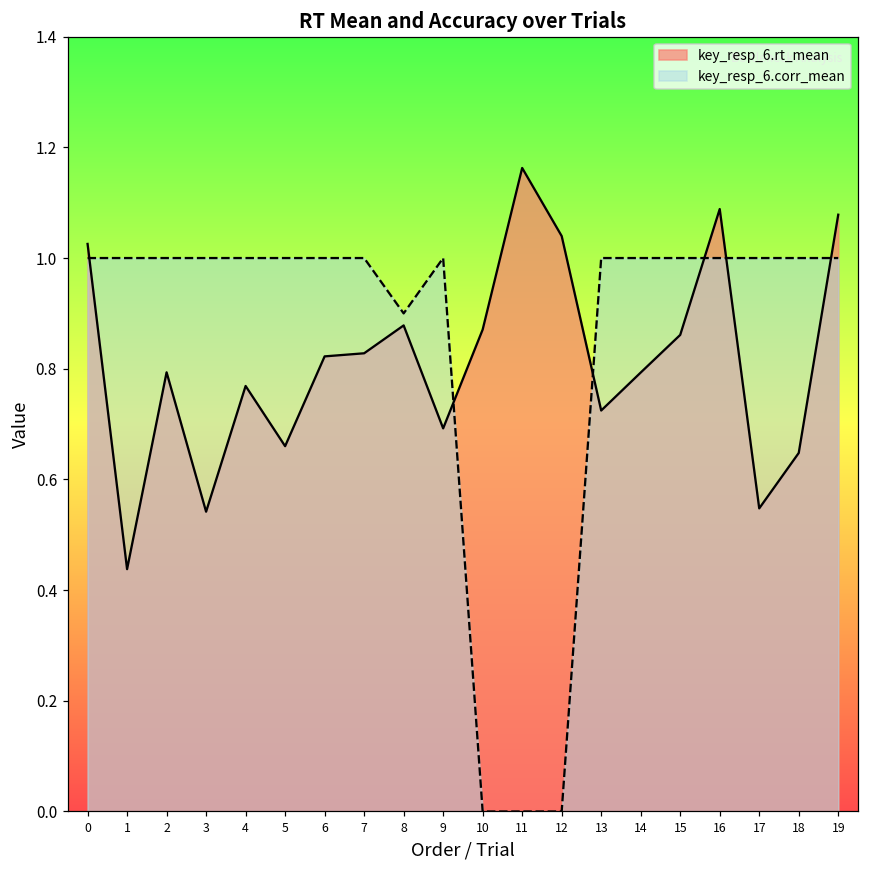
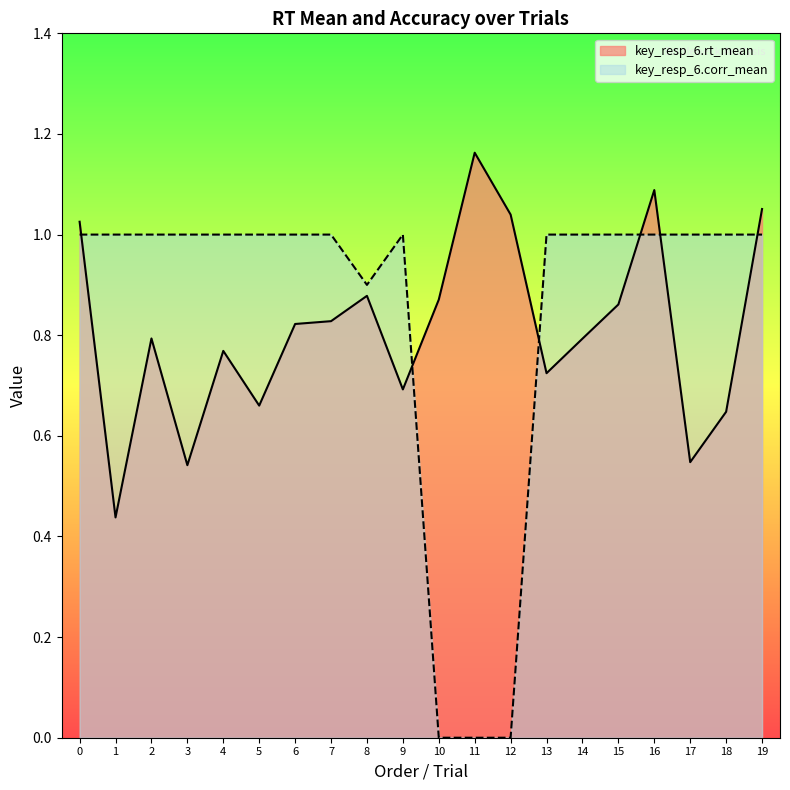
  {
    "key_resp_6.rt_mean": {
      "0": 1.03,
      "1": 0.44,
      "2": 0.79,
      "3": 0.54,
      "4": 0.77,
      "5": 0.66,
      "6": 0.82,
      "7": 0.83,
      "8": 0.88,
      "9": 0.69,
      "10": 0.87,
      "11": 1.16,
      "12": 1.04,
      "13": 0.72,
      "14": 0.79,
      "15": 0.86,
      "16": 1.09,
      "17": 0.55,
      "18": 0.65,
-     "19": 1.08
+     "19": 1.05
    },
    "key_resp_6.corr_mean": {
      "0": 1.00,
      "1": 1.00,
      "2": 1.00,
      "3": 1.00,
      "4": 1.00,
      "5": 1.00,
      "6": 1.00,
      "7": 1.00,
      "8": 0.90,
      "9": 1.00,
      "10": 0.00,
      "11": 0.00,
      "12": 0.00,
      "13": 1.00,
      "14": 1.00,
      "15": 1.00,
      "16": 1.00,
      "17": 1.00,
      "18": 1.00,
      "19": 1.00
    }
  }
